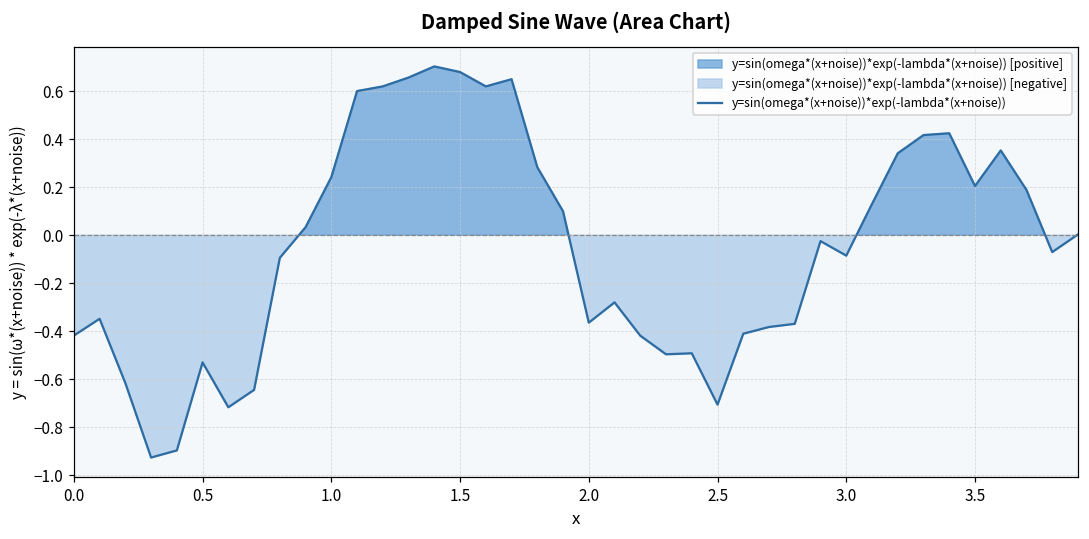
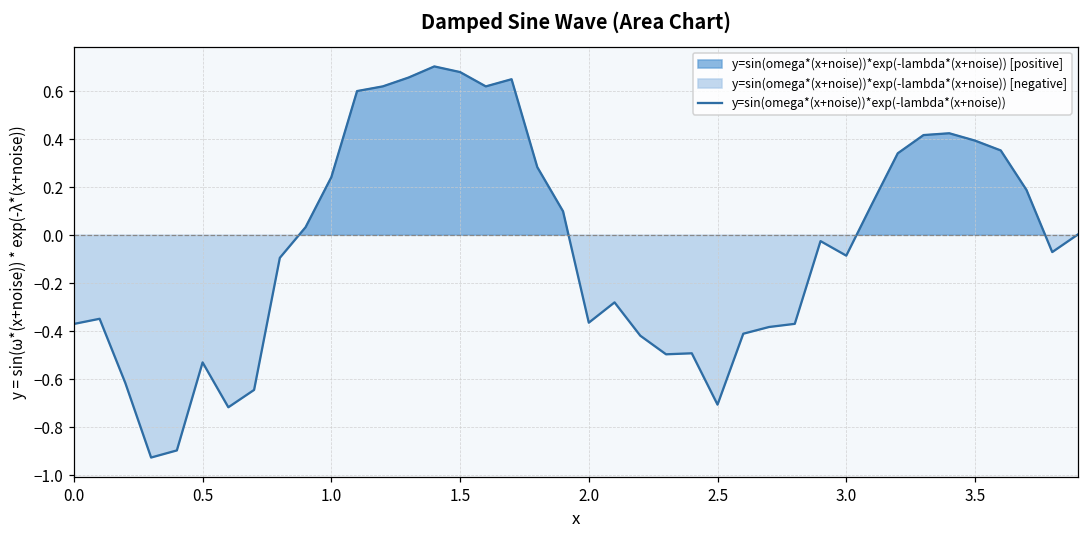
  {
-   "0.0": -0.42,
+   "0.0": -0.37,
    "0.5": -0.53,
    "1.0": 0.24,
    "1.5": 0.68,
    "2.0": -0.36,
    "2.5": -0.71,
    "3.0": -0.08,
-   "3.5": 0.21
+   "3.5": 0.39
  }
